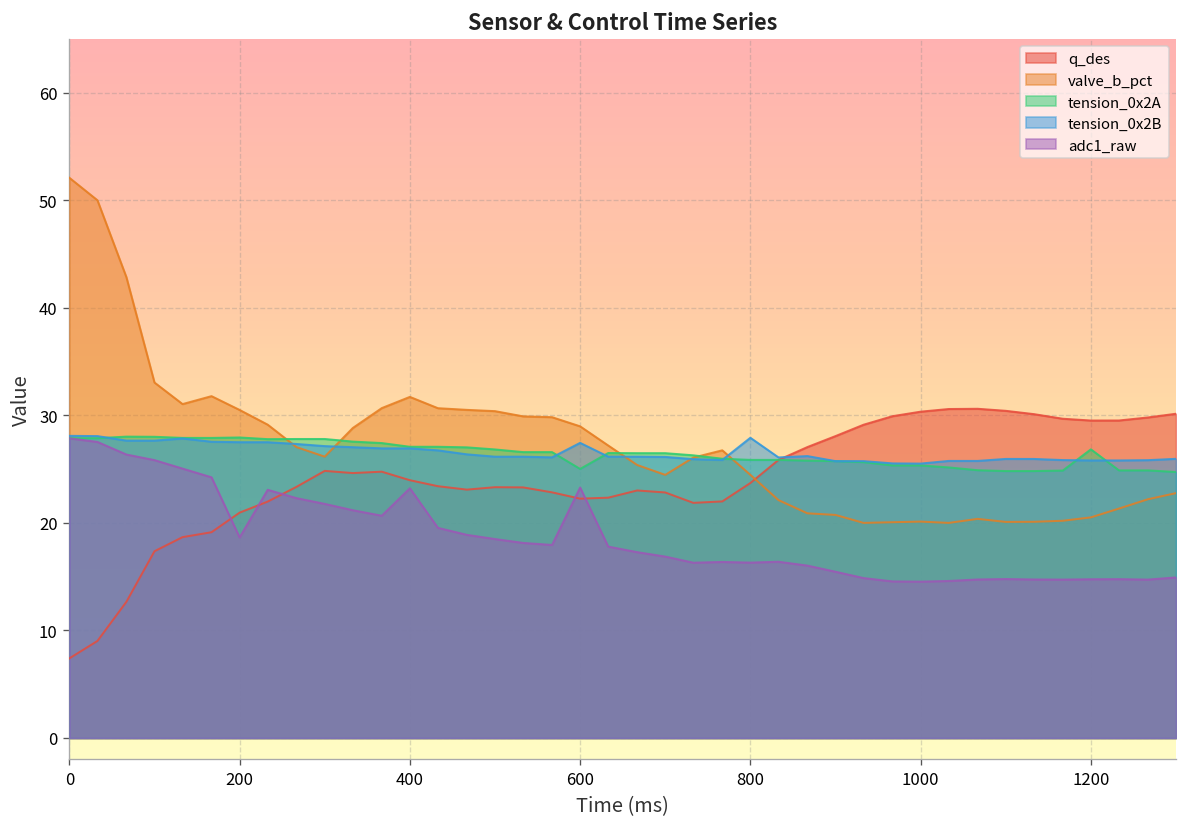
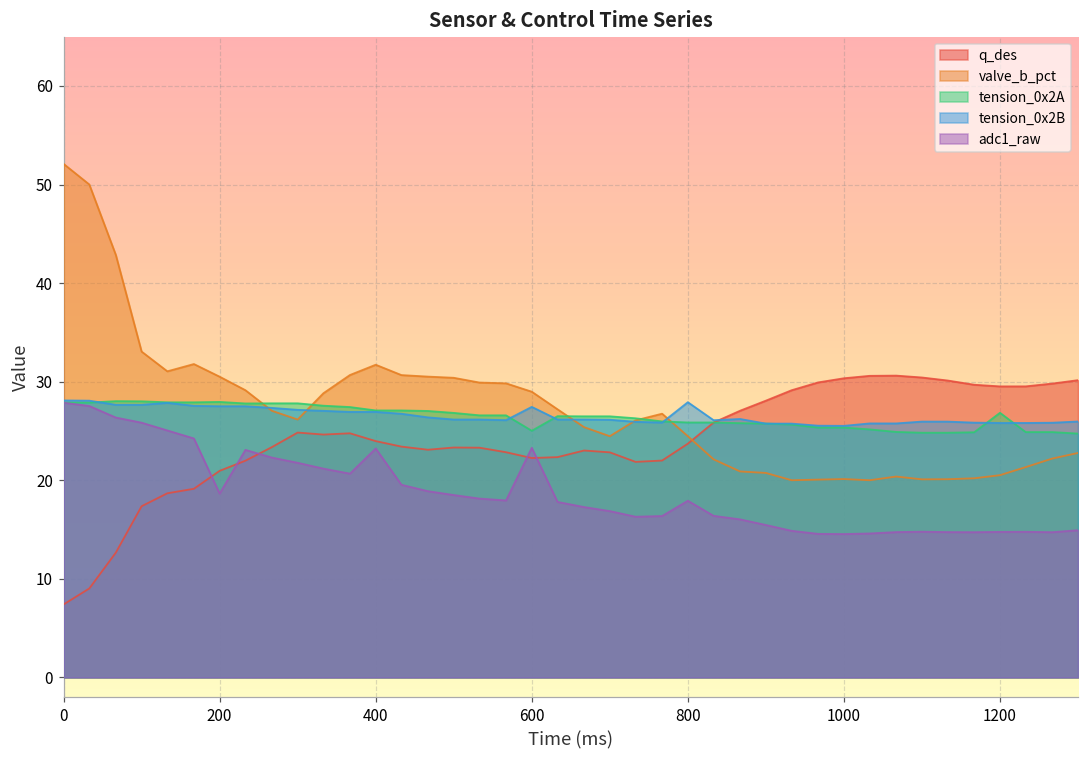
  {
    "tension_0x2A": {
      "200": 28,
      "600": 25,
      "800": 26,
      "1200": 27
    },
    "tension_0x2B": {
      "200": 28,
      "600": 27,
      "800": 28,
      "1200": 26
    },
    "adc1_raw": {
      "200": 19,
      "400": 23,
      "600": 23,
-     "800": 16,
+     "800": 18,
      "1000": 15,
      "1200": 15
    }
  }
